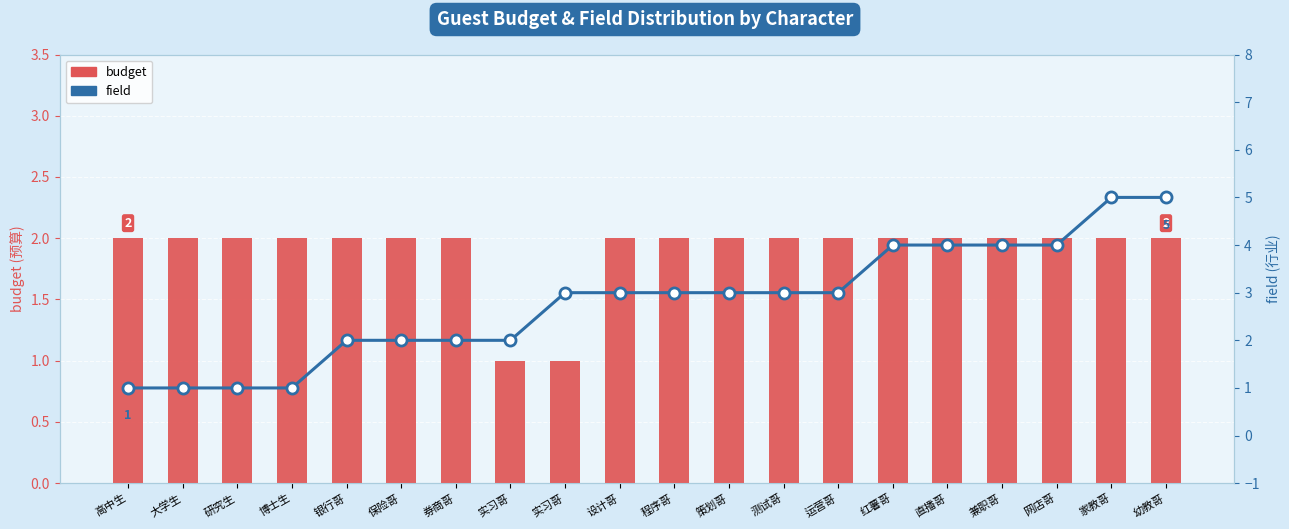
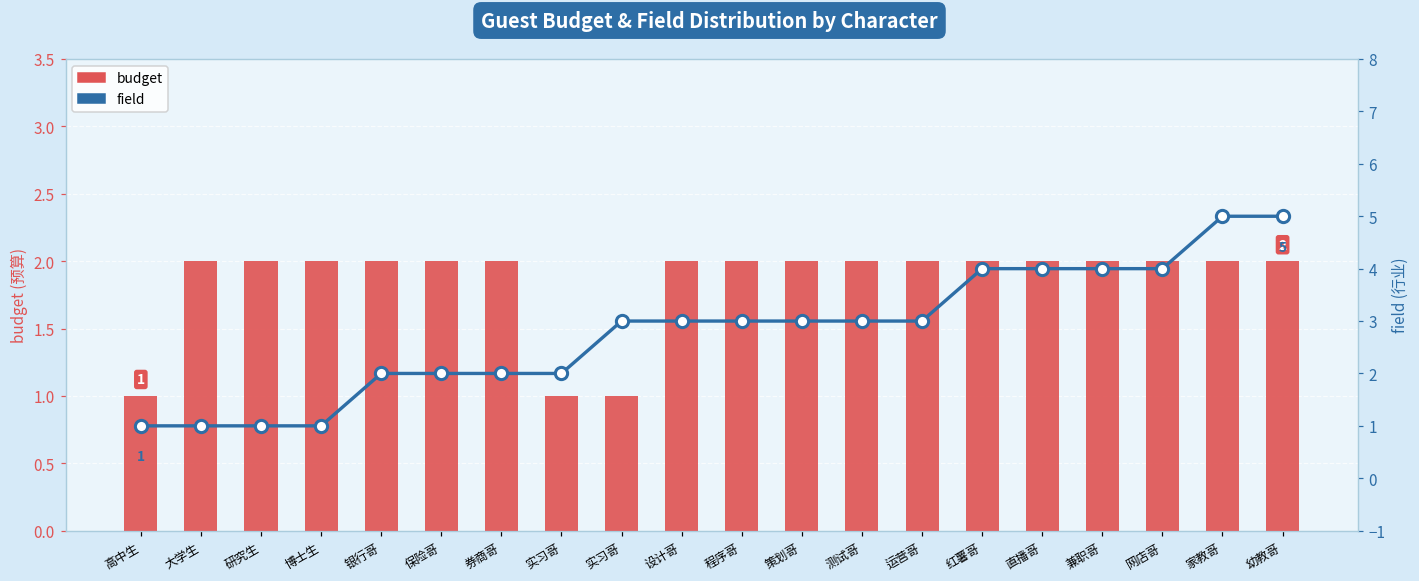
  {
    "budget": {
-     "高中生": 2
+     "高中生": 1
    }
  }
